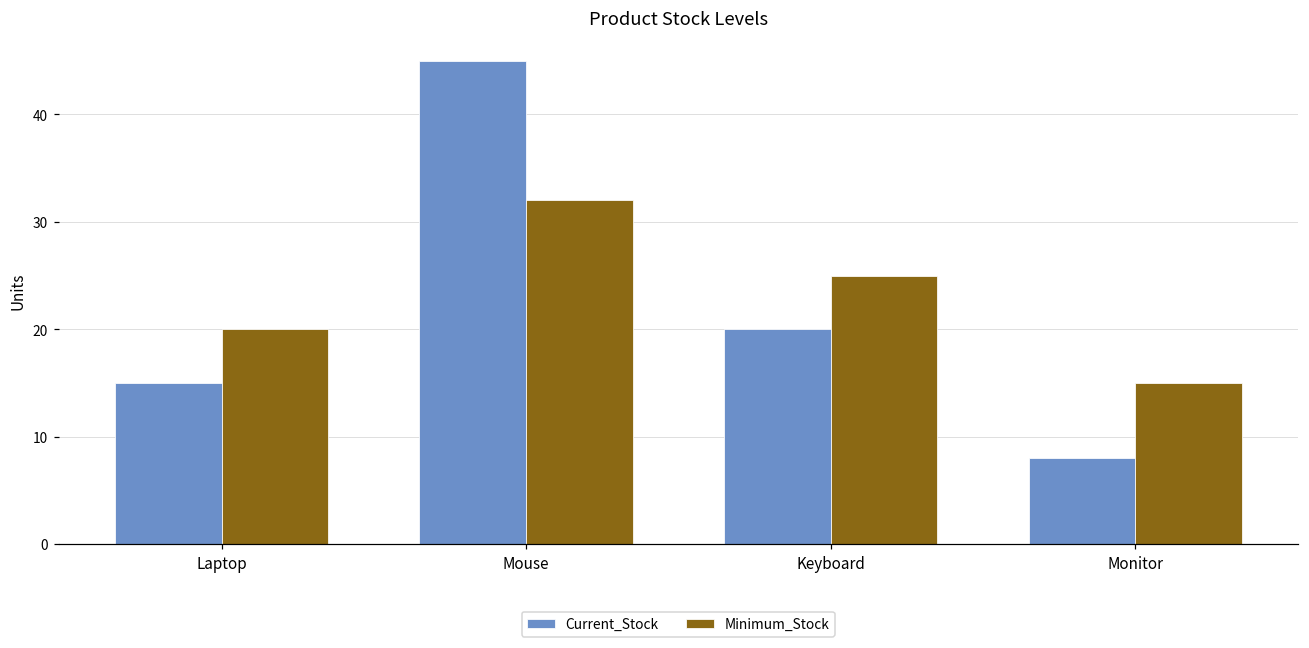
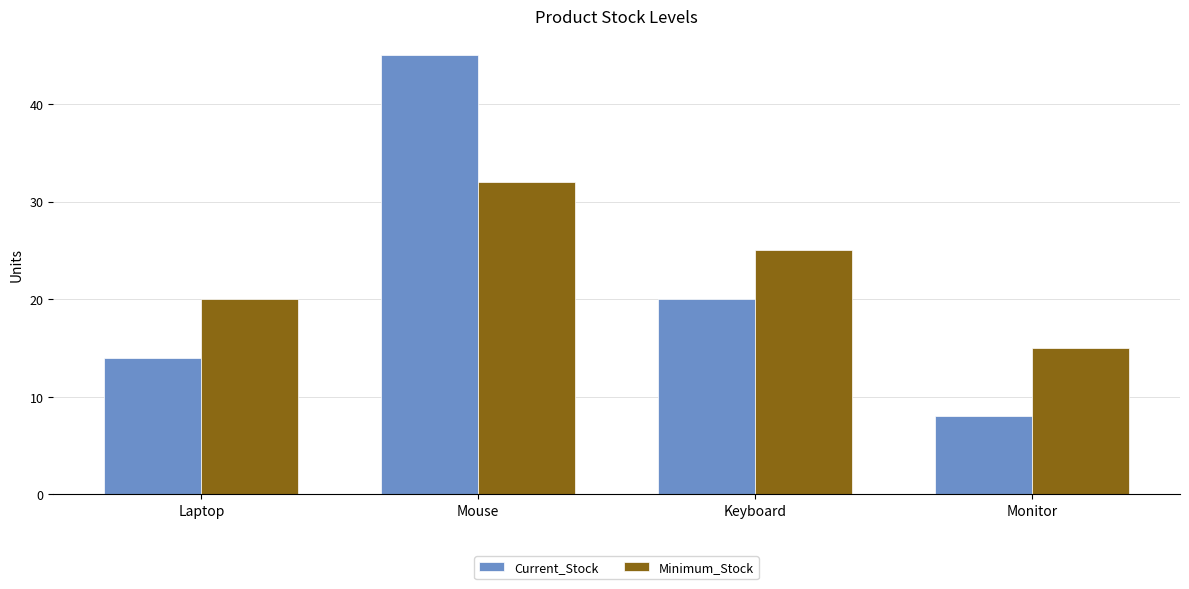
  {
    "Current_Stock": {
-     "Laptop": 15,
+     "Laptop": 14,
      "Mouse": 45,
      "Keyboard": 20,
      "Monitor": 8
    },
    "Minimum_Stock": {
      "Laptop": 20,
      "Mouse": 32,
      "Keyboard": 25,
      "Monitor": 15
    }
  }
